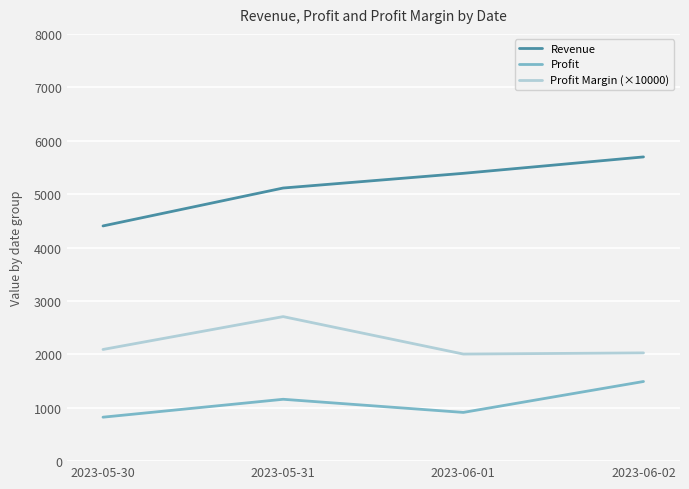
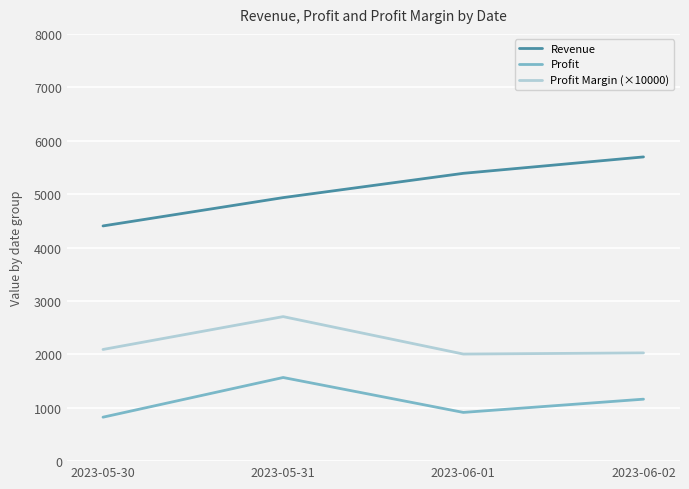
  {
    "Revenue": {
      "2023-05-30": 4400,
-     "2023-05-31": 5100,
+     "2023-05-31": 4900,
      "2023-06-01": 5400,
      "2023-06-02": 5700
    },
    "Profit": {
      "2023-05-30": 800,
-     "2023-05-31": 1200,
+     "2023-05-31": 1600,
      "2023-06-01": 900,
-     "2023-06-02": 1500
+     "2023-06-02": 1200
    },
    "Profit Margin (×10000)": {
      "2023-05-30": 2100,
      "2023-05-31": 2700,
      "2023-06-01": 2000,
      "2023-06-02": 2000
    }
  }
